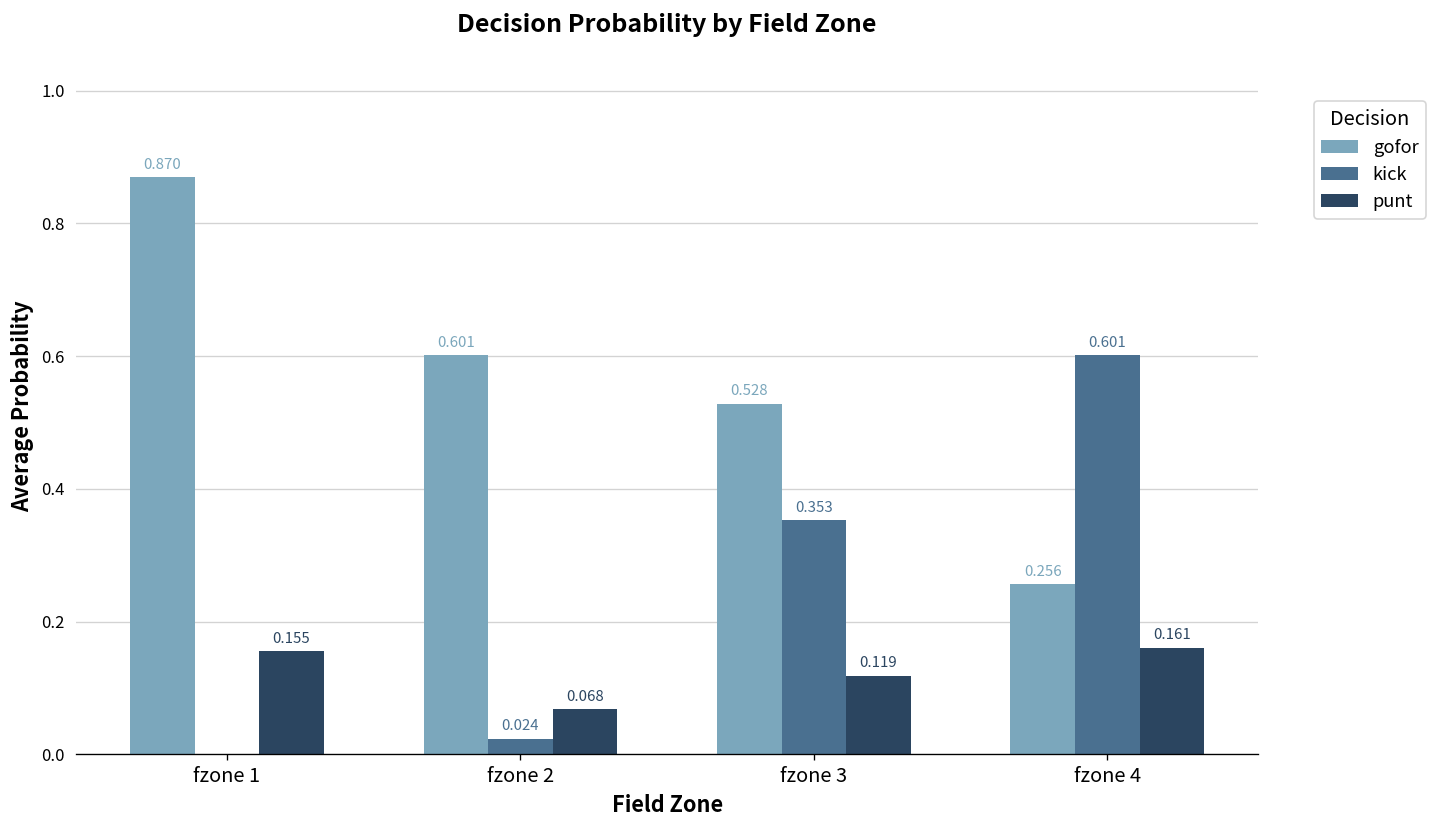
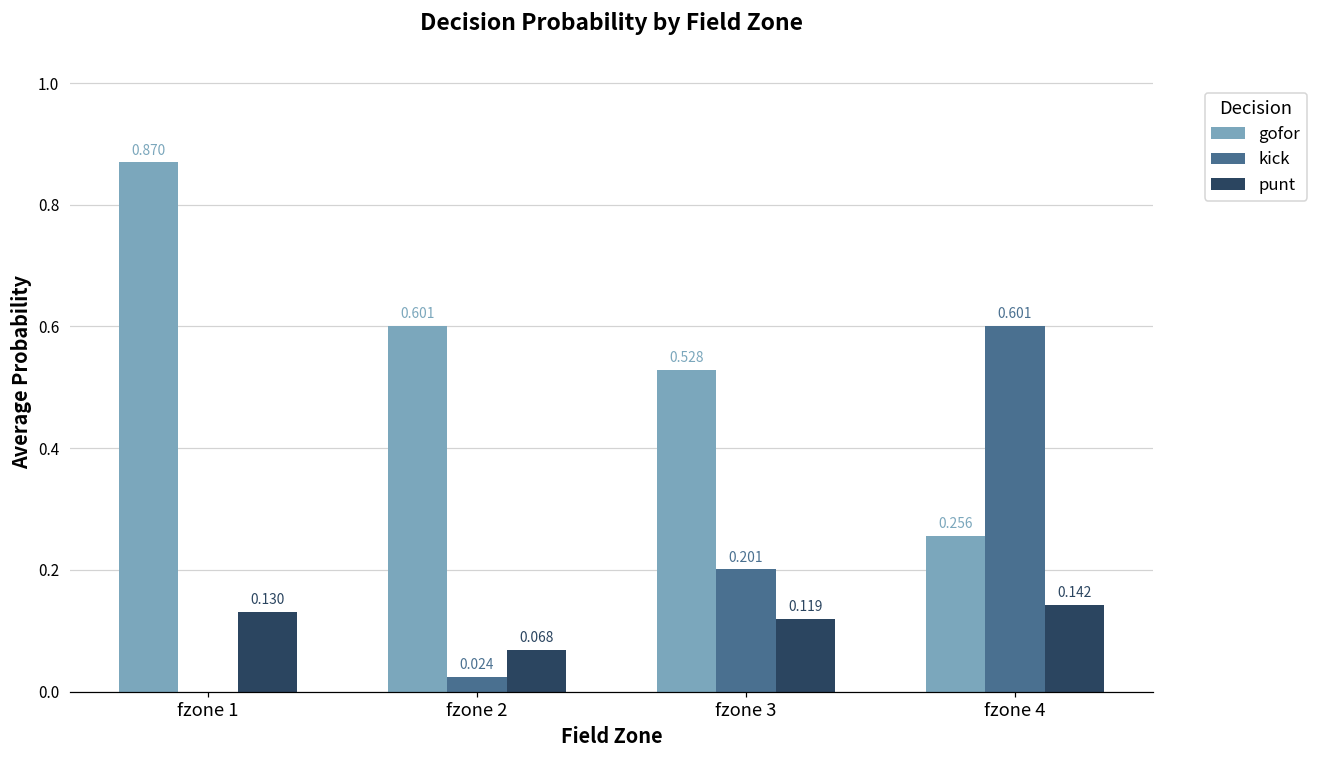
  {
    "gofor": {
      "fzone 1": 0.870,
      "fzone 2": 0.601,
      "fzone 3": 0.528,
      "fzone 4": 0.256
    },
    "kick": {
      "fzone 2": 0.024,
-     "fzone 3": 0.353,
+     "fzone 3": 0.201,
      "fzone 4": 0.601
    },
    "punt": {
-     "fzone 1": 0.155,
+     "fzone 1": 0.130,
      "fzone 2": 0.068,
      "fzone 3": 0.119,
-     "fzone 4": 0.161
+     "fzone 4": 0.142
    }
  }
